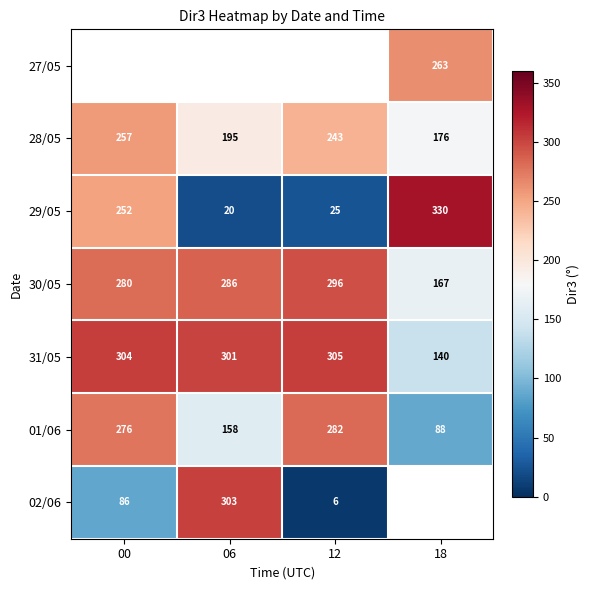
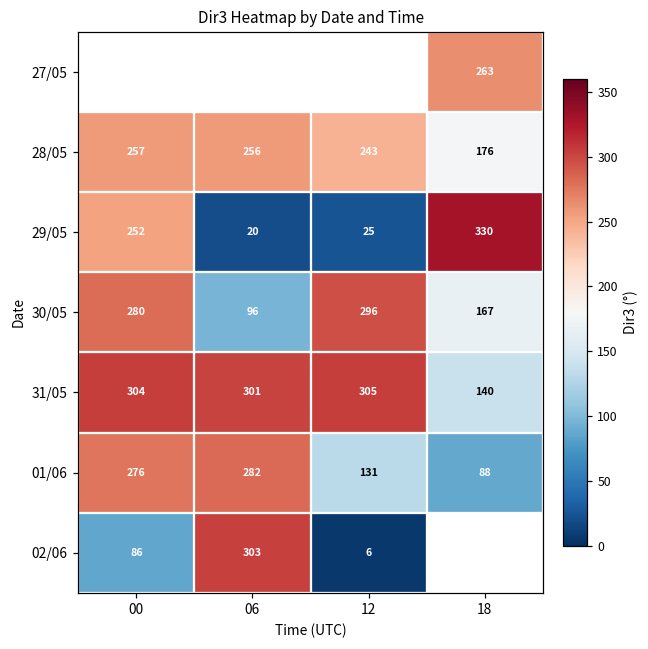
  {
    "27/05": {
      "18": 263
    },
    "28/05": {
      "00": 257,
-     "06": 195,
+     "06": 256,
      "12": 243,
      "18": 176
    },
    "29/05": {
      "00": 252,
      "06": 20,
      "12": 25,
      "18": 330
    },
    "30/05": {
      "00": 280,
-     "06": 286,
+     "06": 96,
      "12": 296,
      "18": 167
    },
    "31/05": {
      "00": 304,
      "06": 301,
      "12": 305,
      "18": 140
    },
    "01/06": {
      "00": 276,
-     "06": 158,
-     "12": 282,
+     "06": 282,
+     "12": 131,
      "18": 88
    },
    "02/06": {
      "00": 86,
      "06": 303,
      "12": 6
    }
  }
